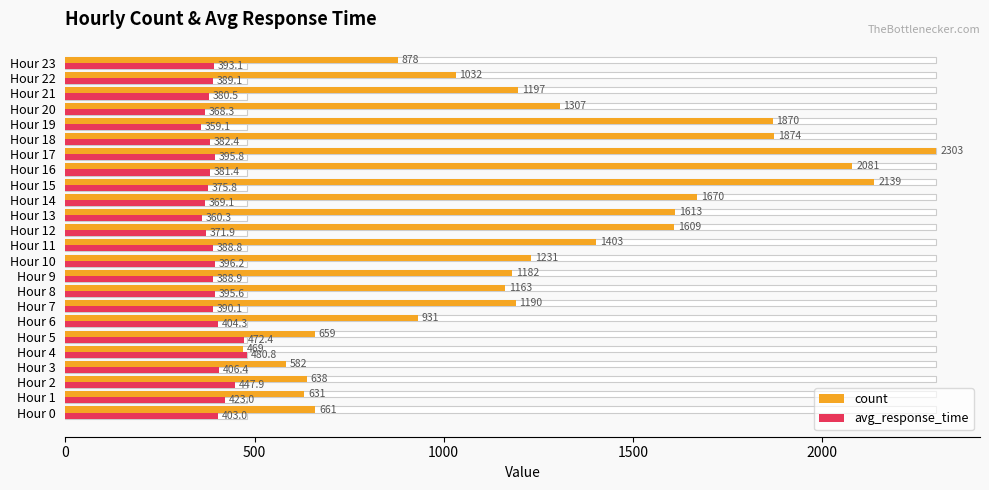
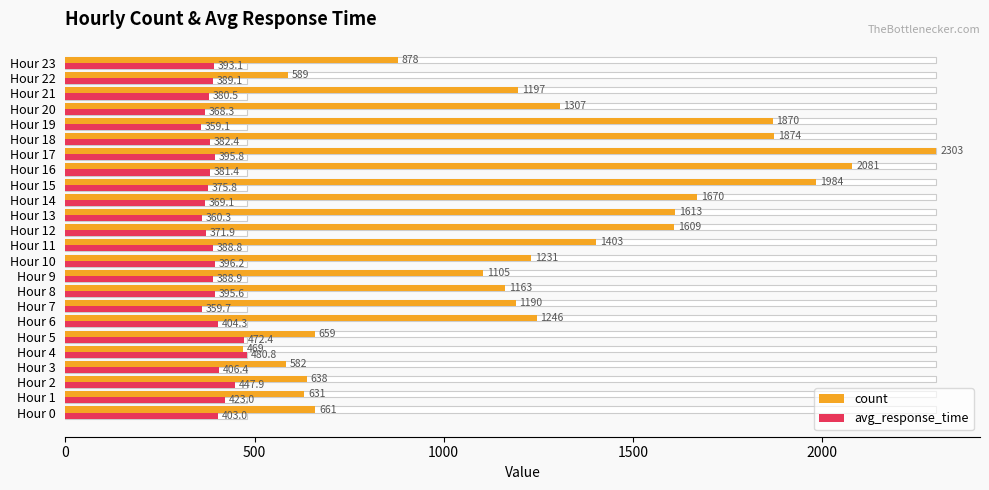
  {
    "count": {
-     "Hour 22": 1032,
+     "Hour 22": 589,
      "Hour 17": 2303,
-     "Hour 15": 2139,
-     "Hour 9": 1182,
-     "Hour 6": 931
+     "Hour 15": 1984,
+     "Hour 9": 1105,
+     "Hour 6": 1246
    },
    "avg_response_time": {
-     "Hour 7": 390.1
+     "Hour 7": 359.7
    }
  }
